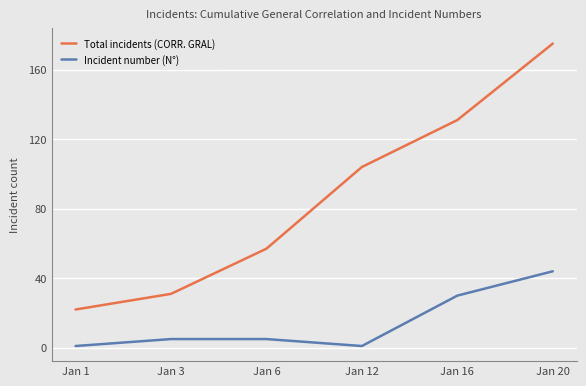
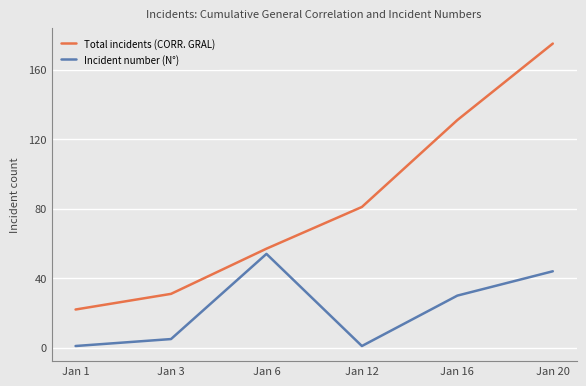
  {
    "Total incidents (CORR. GRAL)": {
      "Jan 1": 22,
      "Jan 3": 31,
      "Jan 6": 57,
-     "Jan 12": 104,
+     "Jan 12": 81,
      "Jan 16": 131,
      "Jan 20": 175
    },
    "Incident number (N°)": {
      "Jan 1": 1,
      "Jan 3": 5,
-     "Jan 6": 5,
+     "Jan 6": 54,
      "Jan 12": 1,
      "Jan 16": 30,
      "Jan 20": 44
    }
  }
